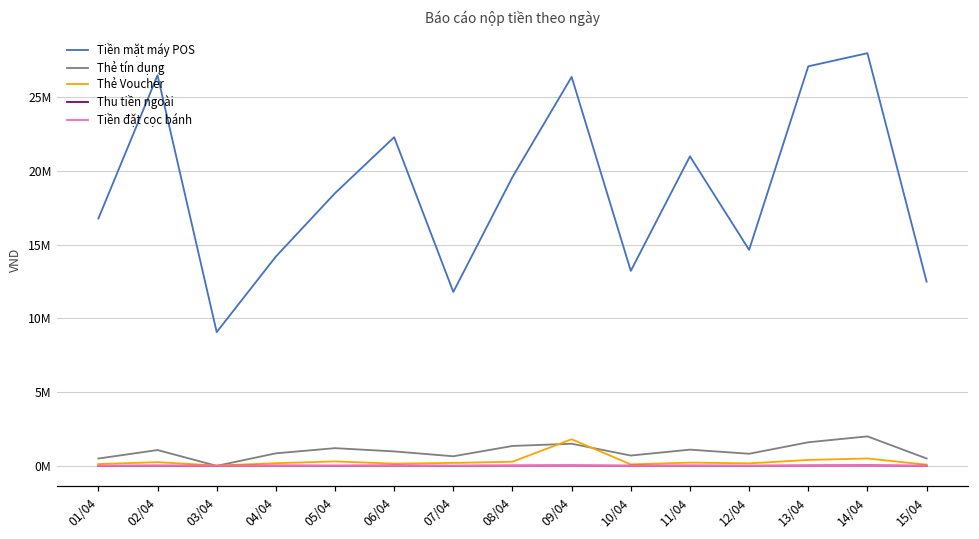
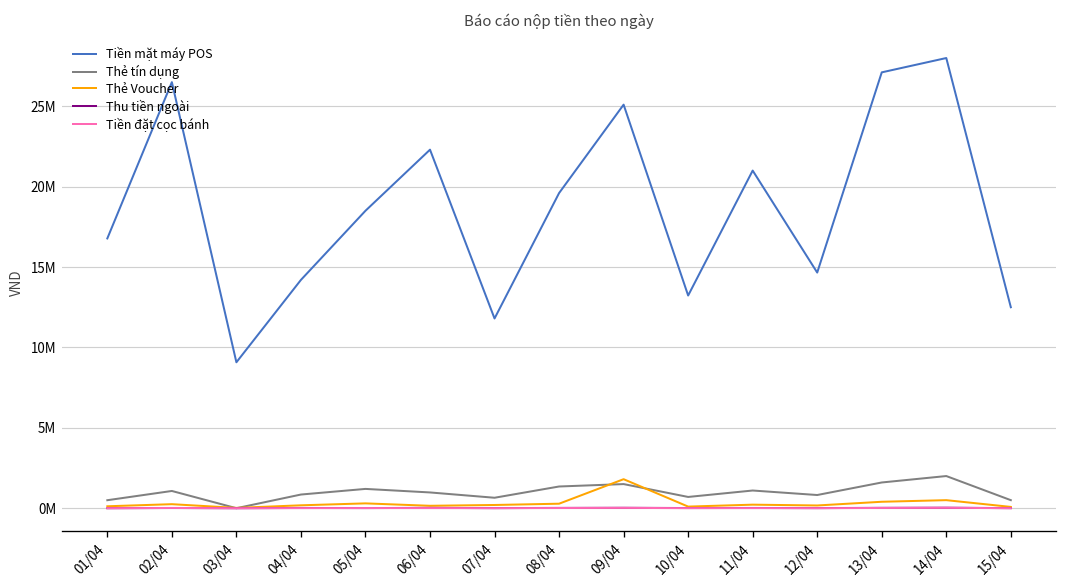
  {
    "Tiền mặt máy POS": {
      "01/04": 16800000,
      "02/04": 26500000,
      "03/04": 9100000,
      "04/04": 14200000,
      "05/04": 18500000,
      "06/04": 22300000,
      "07/04": 11800000,
      "08/04": 19600000,
-     "09/04": 26400000,
+     "09/04": 25100000,
      "10/04": 13200000,
      "11/04": 21000000,
      "12/04": 14700000,
      "13/04": 27100000,
      "14/04": 28000000,
      "15/04": 12500000
    },
    "Thẻ tín dụng": {
      "01/04": 500000,
      "02/04": 1100000,
      "04/04": 900000,
      "05/04": 1200000,
      "06/04": 1000000,
      "07/04": 700000,
      "08/04": 1400000,
      "09/04": 1500000,
      "10/04": 700000,
      "11/04": 1100000,
      "12/04": 800000,
      "13/04": 1600000,
      "14/04": 2000000,
      "15/04": 500000
    },
    "Thẻ Voucher": {
      "02/04": 300000,
      "05/04": 300000,
      "07/04": 200000,
      "08/04": 300000,
      "09/04": 1800000,
      "11/04": 200000,
      "13/04": 400000,
      "14/04": 500000
    }
  }
